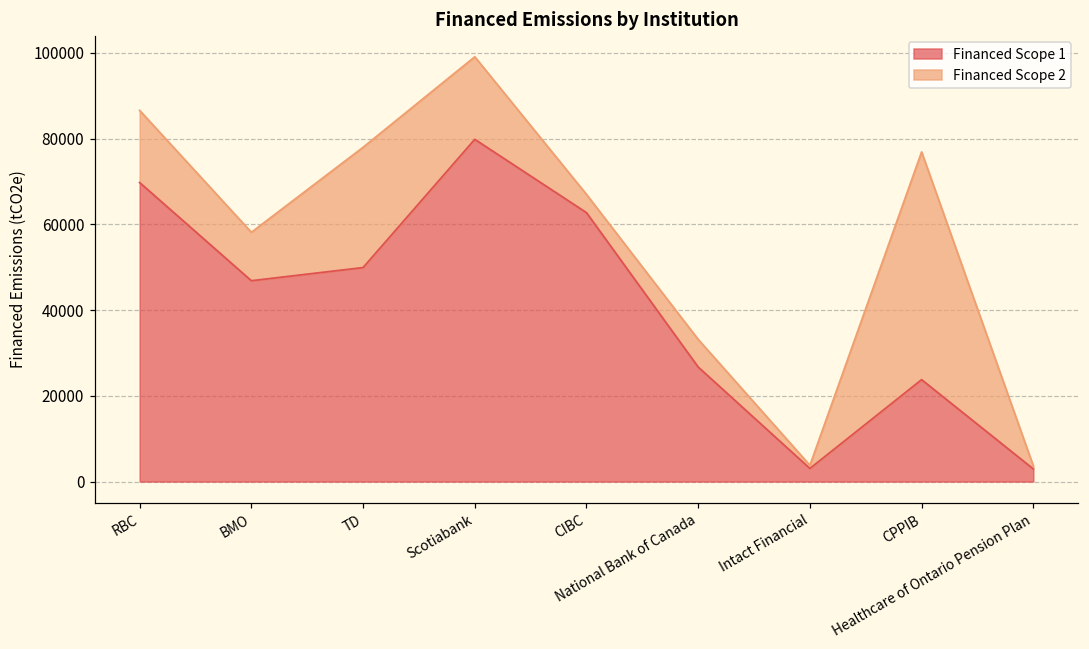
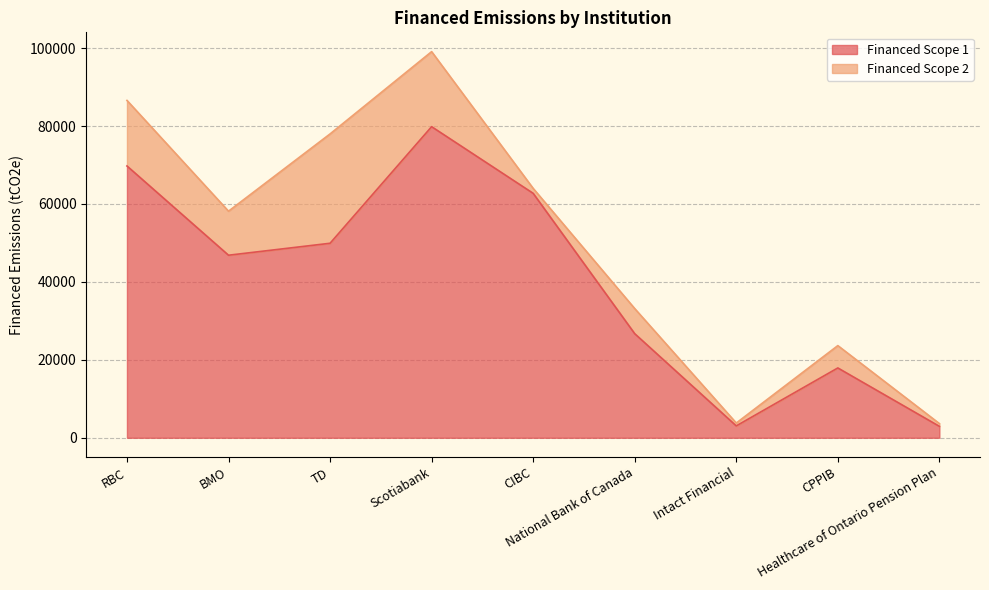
  {
    "Financed Scope 1": {
      "RBC": 70000,
      "BMO": 47000,
      "TD": 50000,
      "Scotiabank": 80000,
      "CIBC": 63000,
      "National Bank of Canada": 27000,
      "Intact Financial": 3000,
-     "CPPIB": 24000,
+     "CPPIB": 18000,
      "Healthcare of Ontario Pension Plan": 3000
    },
    "Financed Scope 2": {
      "RBC": 17000,
      "BMO": 11000,
      "TD": 28000,
      "Scotiabank": 19000,
-     "CIBC": 4000,
+     "CIBC": 1000,
      "National Bank of Canada": 6000,
      "Intact Financial": 1000,
-     "CPPIB": 53000,
+     "CPPIB": 6000,
      "Healthcare of Ontario Pension Plan": 1000
    }
  }
